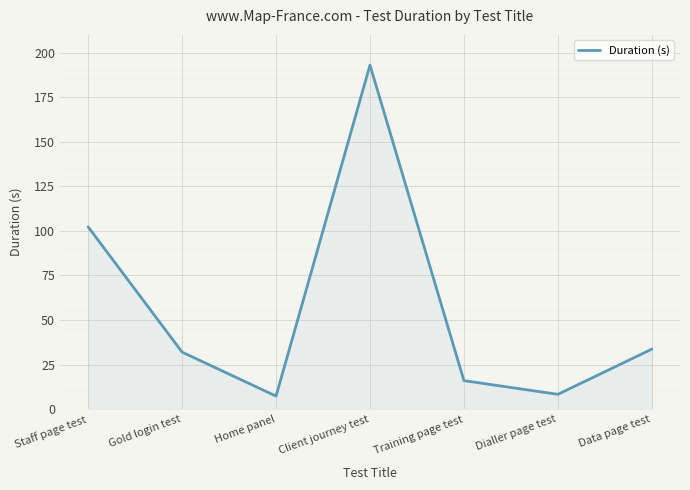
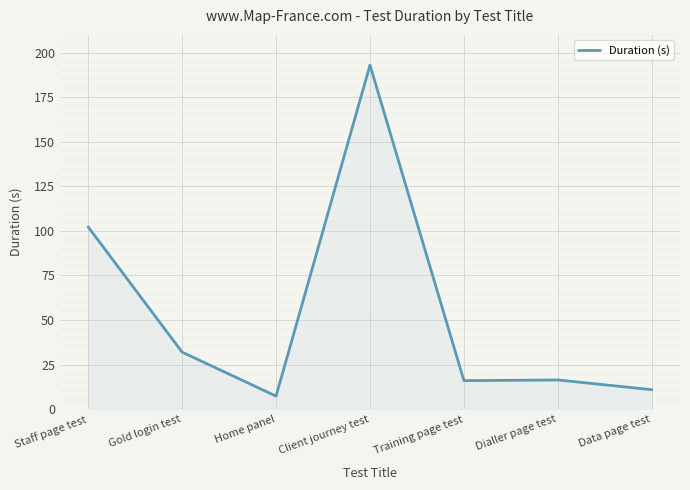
  {
    "Staff page test": 102,
    "Gold login test": 32,
    "Home panel": 7,
    "Client journey test": 193,
    "Training page test": 16,
-   "Dialler page test": 8,
-   "Data page test": 34
+   "Dialler page test": 16,
+   "Data page test": 11
  }
